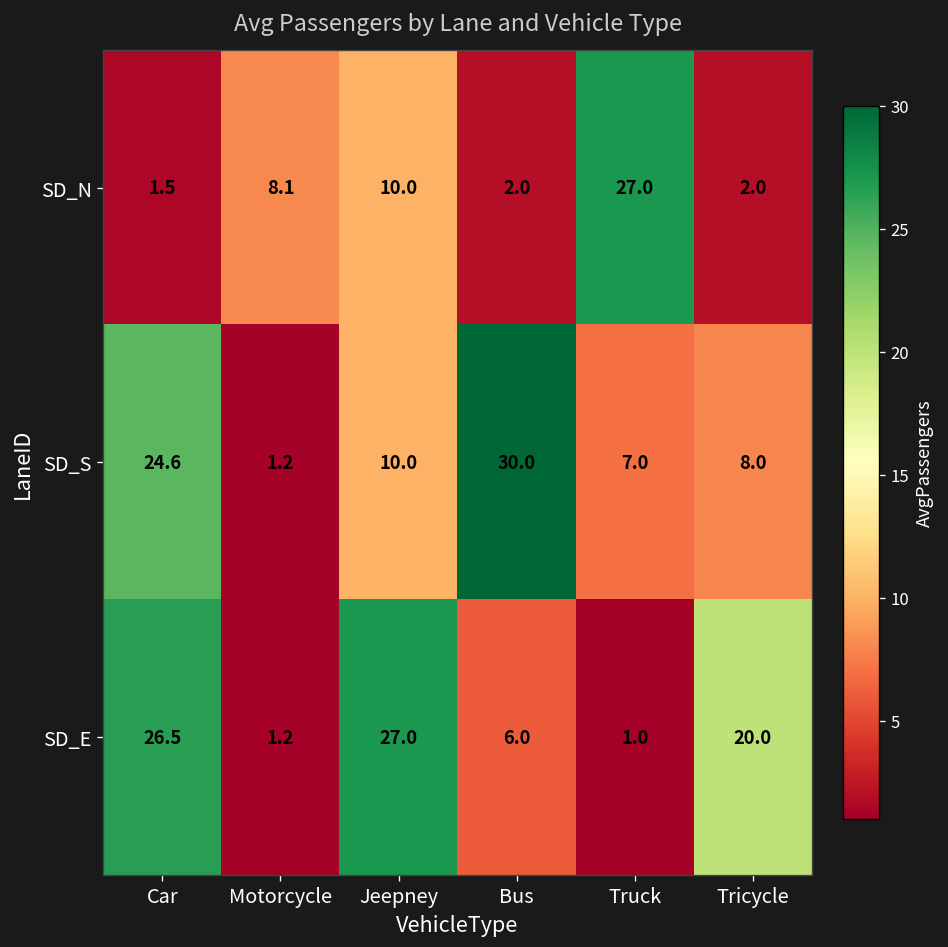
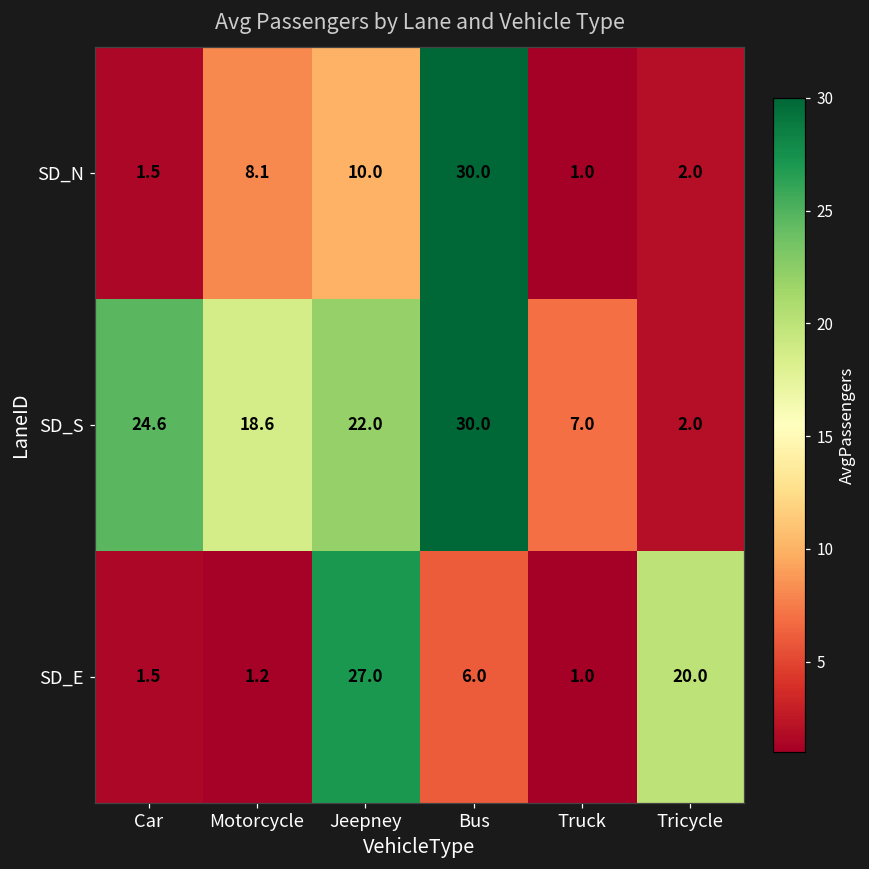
  {
    "SD_N": {
      "Car": 1.5,
      "Motorcycle": 8.1,
      "Jeepney": 10.0,
-     "Bus": 2.0,
-     "Truck": 27.0,
+     "Bus": 30.0,
+     "Truck": 1.0,
      "Tricycle": 2.0
    },
    "SD_S": {
      "Car": 24.6,
-     "Motorcycle": 1.2,
-     "Jeepney": 10.0,
+     "Motorcycle": 18.6,
+     "Jeepney": 22.0,
      "Bus": 30.0,
      "Truck": 7.0,
-     "Tricycle": 8.0
+     "Tricycle": 2.0
    },
    "SD_E": {
-     "Car": 26.5,
+     "Car": 1.5,
      "Motorcycle": 1.2,
      "Jeepney": 27.0,
      "Bus": 6.0,
      "Truck": 1.0,
      "Tricycle": 20.0
    }
  }
